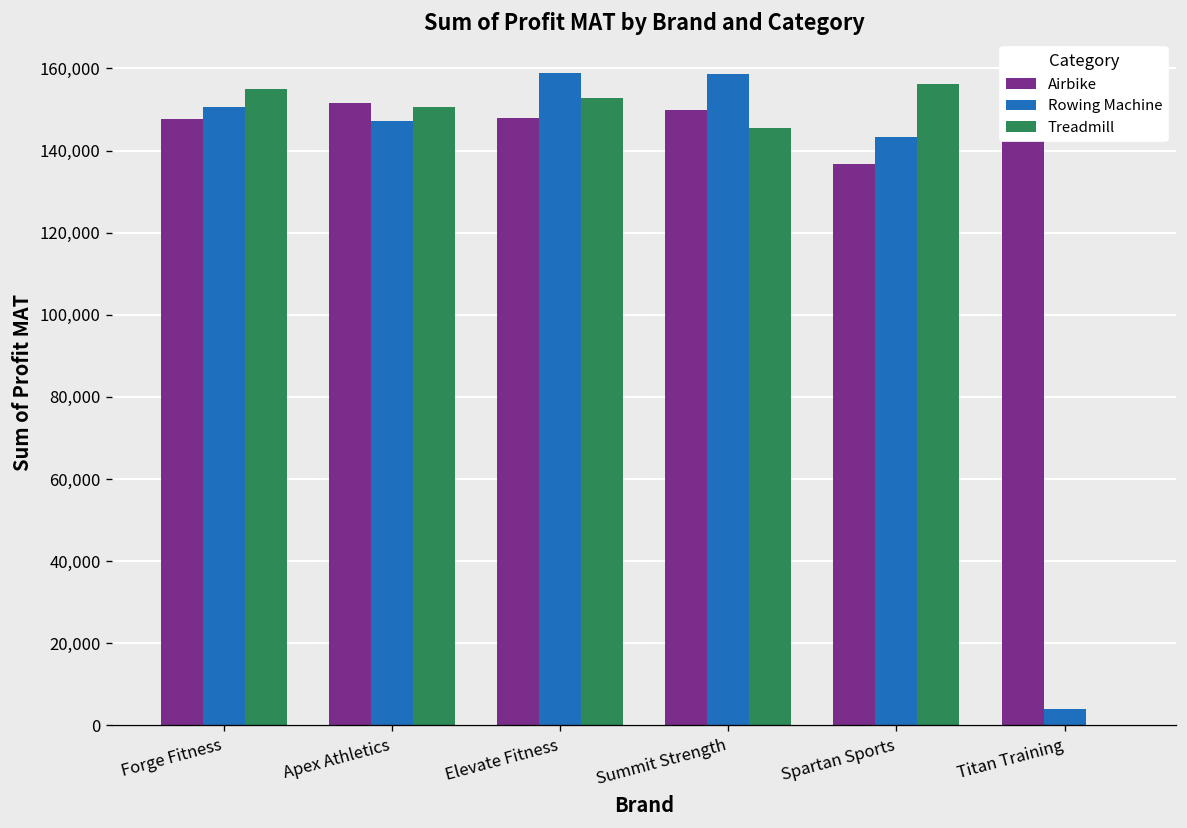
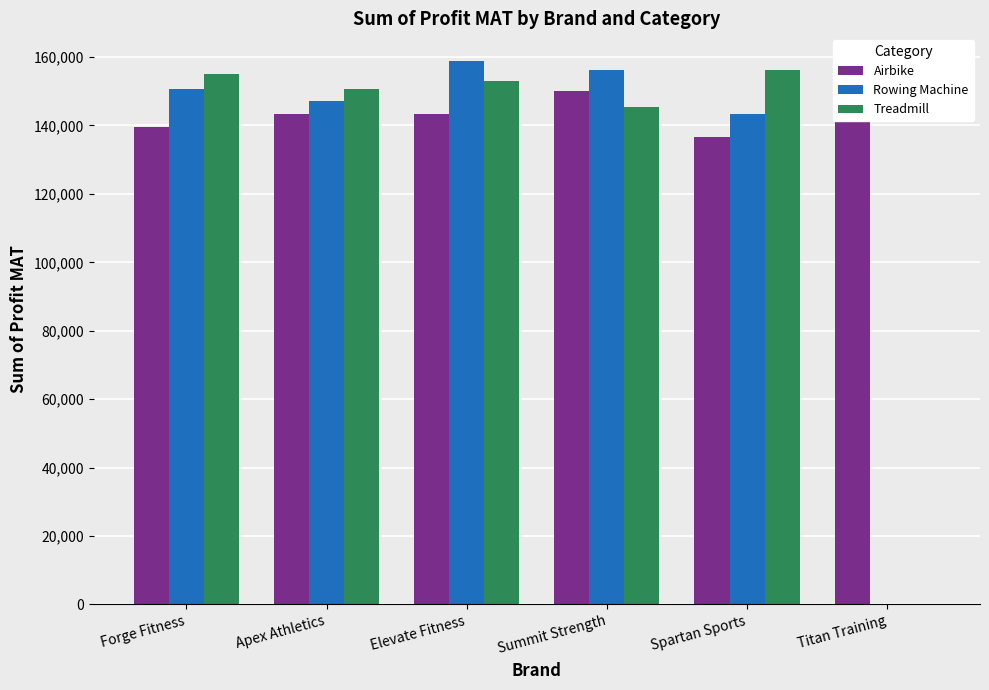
  {
    "Airbike": {
-     "Forge Fitness": "148,000",
-     "Apex Athletics": "151,000",
-     "Elevate Fitness": "148,000",
+     "Forge Fitness": "139,000",
+     "Apex Athletics": "143,000",
+     "Elevate Fitness": "143,000",
      "Summit Strength": "150,000",
      "Spartan Sports": "137,000"
    },
    "Rowing Machine": {
      "Forge Fitness": "151,000",
      "Apex Athletics": "147,000",
      "Elevate Fitness": "159,000",
-     "Summit Strength": "159,000",
+     "Summit Strength": "156,000",
      "Spartan Sports": "143,000",
-     "Titan Training": "4,000"
+     "Titan Training": "0"
    },
    "Treadmill": {
      "Forge Fitness": "155,000",
      "Apex Athletics": "151,000",
      "Elevate Fitness": "153,000",
      "Summit Strength": "145,000",
      "Spartan Sports": "156,000",
      "Titan Training": "0"
    }
  }
